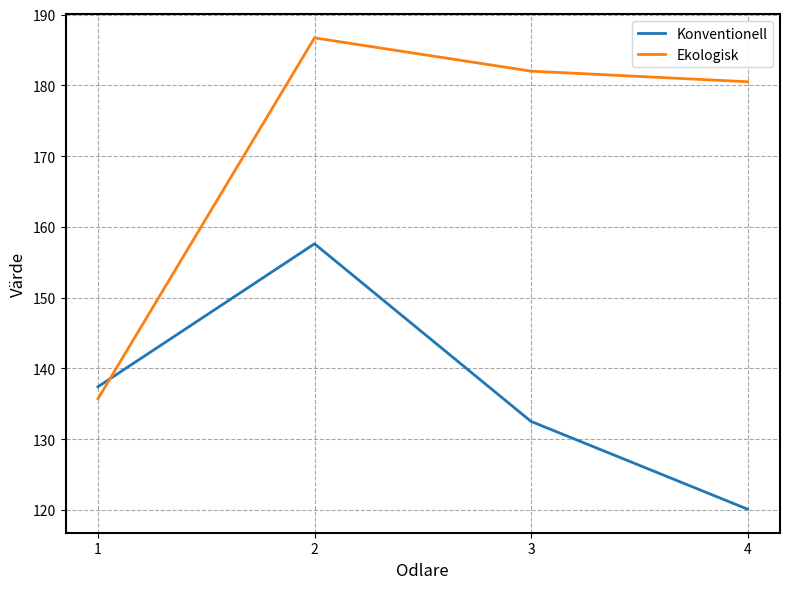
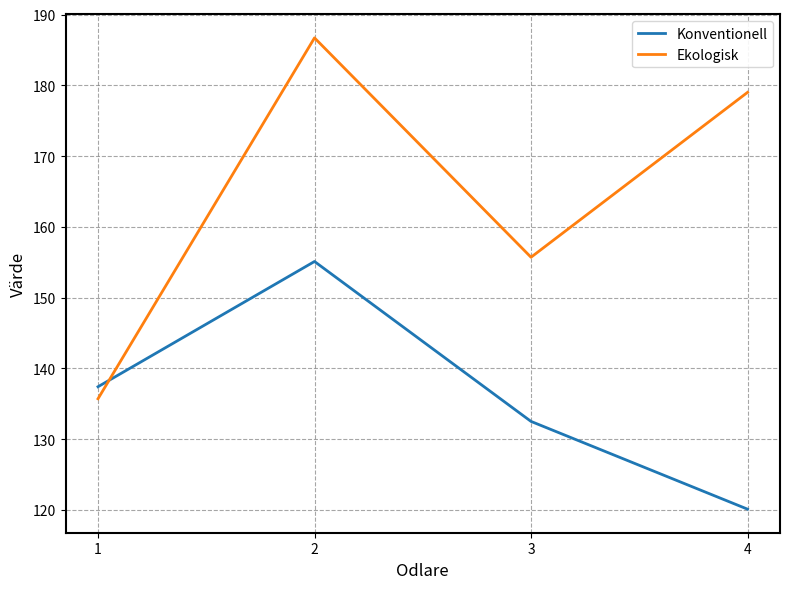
  {
    "Konventionell": {
      "1": 137,
-     "2": 158,
+     "2": 155,
      "3": 133,
      "4": 120
    },
    "Ekologisk": {
      "1": 136,
      "2": 187,
-     "3": 182,
-     "4": 181
+     "3": 156,
+     "4": 179
    }
  }
